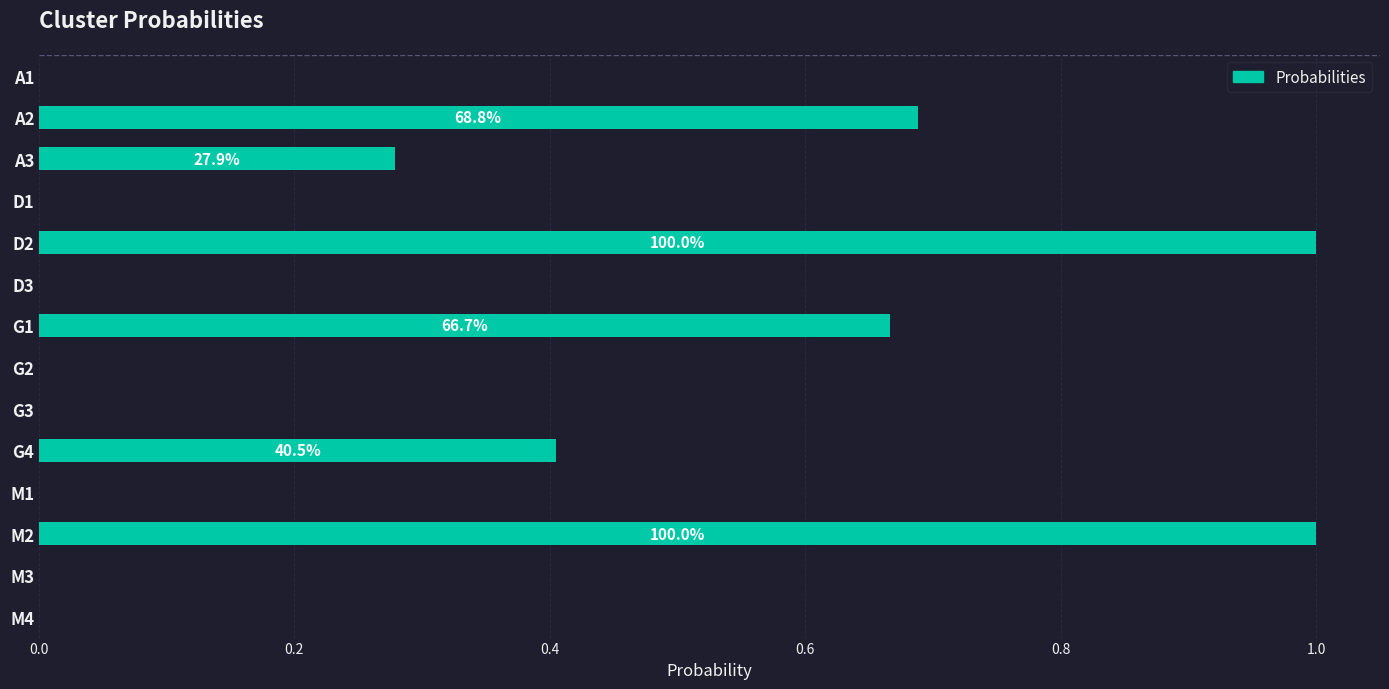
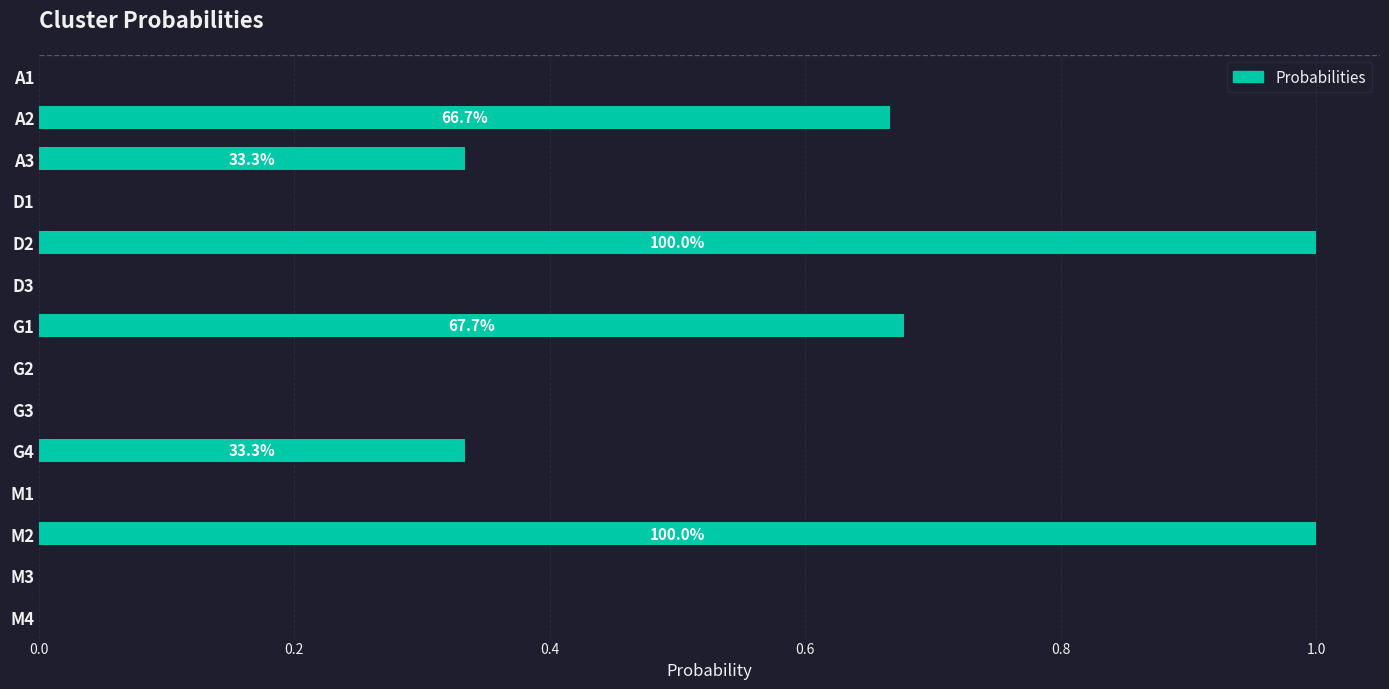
  {
-   "A2": "68.8%",
-   "A3": "27.9%",
+   "A2": "66.7%",
+   "A3": "33.3%",
    "D2": "100.0%",
-   "G1": "66.7%",
-   "G4": "40.5%",
+   "G1": "67.7%",
+   "G4": "33.3%",
    "M2": "100.0%"
  }
